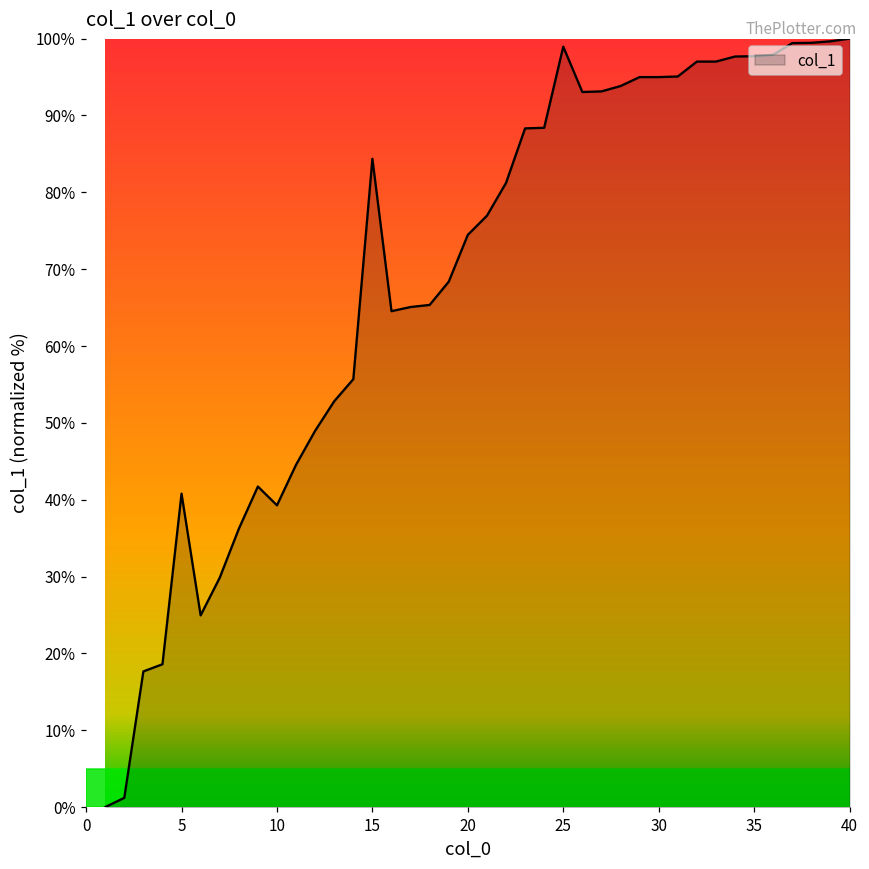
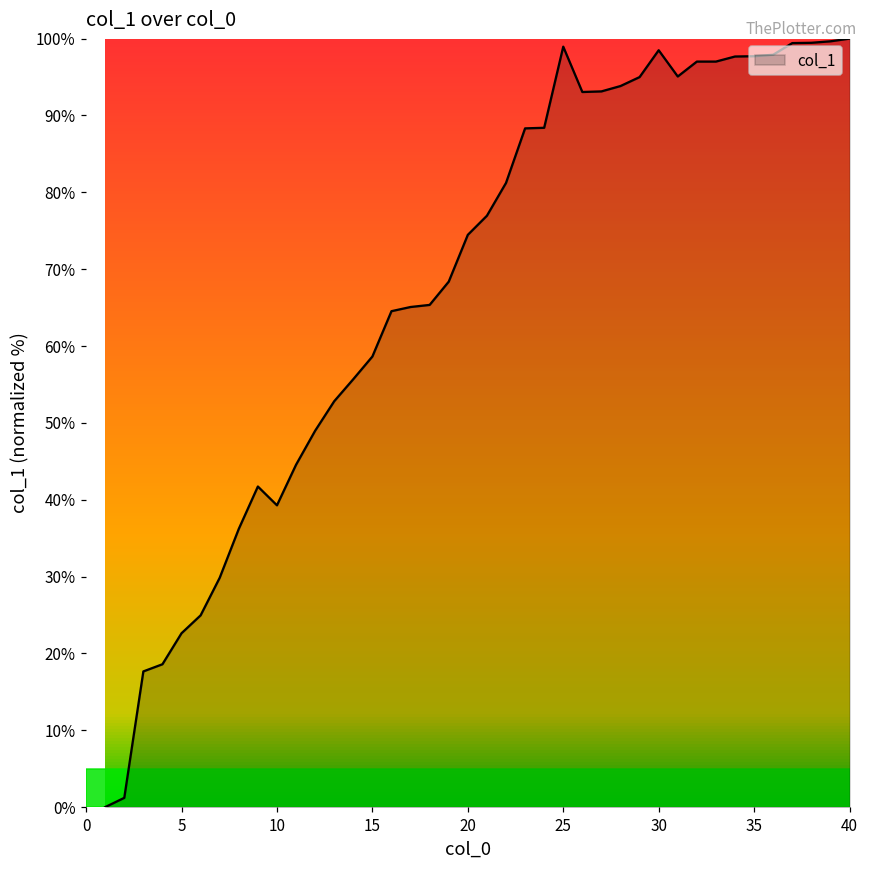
  {
-   "5": "41%",
+   "5": "23%",
    "10": "39%",
-   "15": "84%",
+   "15": "59%",
    "20": "74%",
    "25": "99%",
-   "30": "95%",
+   "30": "98%",
    "40": "100%"
  }
